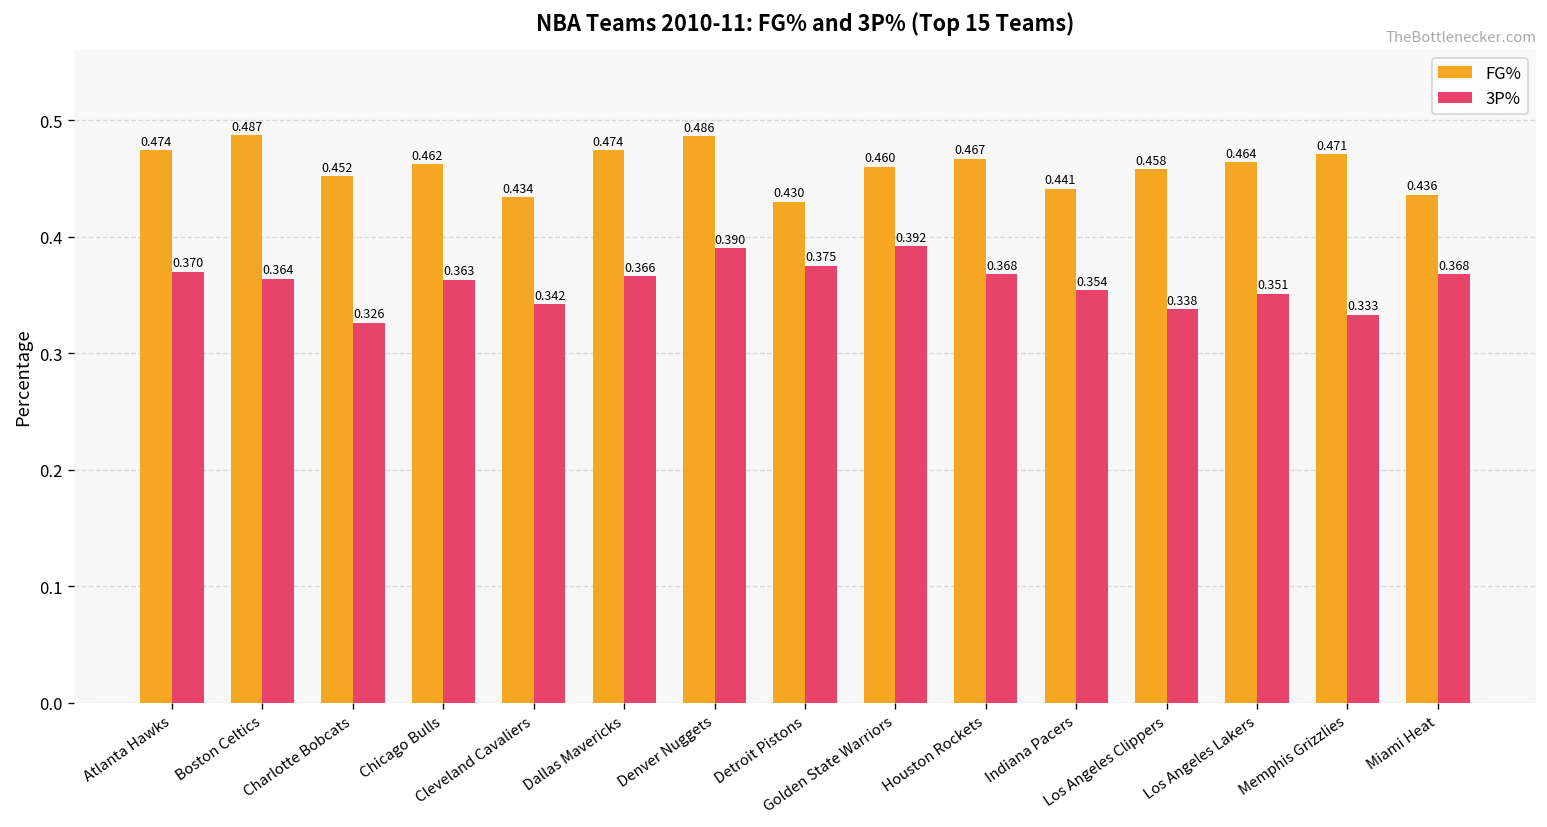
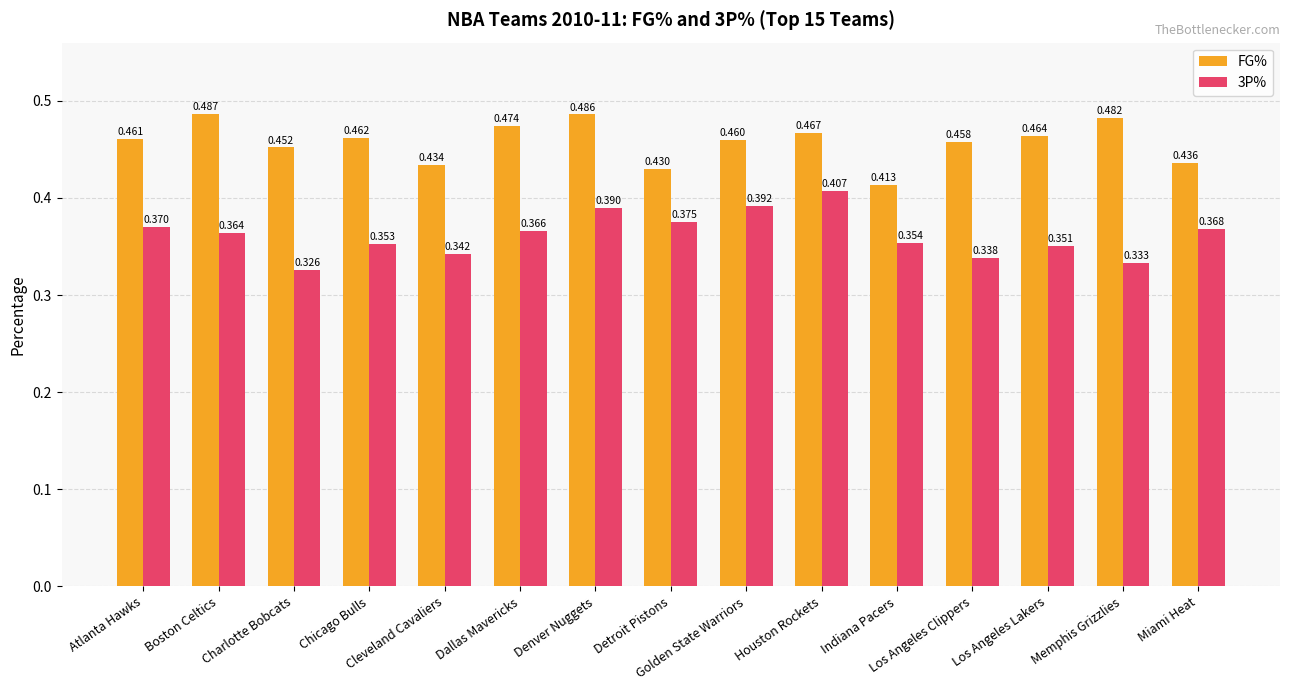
  {
    "FG%": {
-     "Atlanta Hawks": 0.474,
+     "Atlanta Hawks": 0.461,
      "Boston Celtics": 0.487,
      "Charlotte Bobcats": 0.452,
      "Chicago Bulls": 0.462,
      "Cleveland Cavaliers": 0.434,
      "Dallas Mavericks": 0.474,
      "Denver Nuggets": 0.486,
      "Detroit Pistons": 0.430,
      "Golden State Warriors": 0.460,
      "Houston Rockets": 0.467,
-     "Indiana Pacers": 0.441,
+     "Indiana Pacers": 0.413,
      "Los Angeles Clippers": 0.458,
      "Los Angeles Lakers": 0.464,
-     "Memphis Grizzlies": 0.471,
+     "Memphis Grizzlies": 0.482,
      "Miami Heat": 0.436
    },
    "3P%": {
      "Atlanta Hawks": 0.370,
      "Boston Celtics": 0.364,
      "Charlotte Bobcats": 0.326,
-     "Chicago Bulls": 0.363,
+     "Chicago Bulls": 0.353,
      "Cleveland Cavaliers": 0.342,
      "Dallas Mavericks": 0.366,
      "Denver Nuggets": 0.390,
      "Detroit Pistons": 0.375,
      "Golden State Warriors": 0.392,
-     "Houston Rockets": 0.368,
+     "Houston Rockets": 0.407,
      "Indiana Pacers": 0.354,
      "Los Angeles Clippers": 0.338,
      "Los Angeles Lakers": 0.351,
      "Memphis Grizzlies": 0.333,
      "Miami Heat": 0.368
    }
  }
